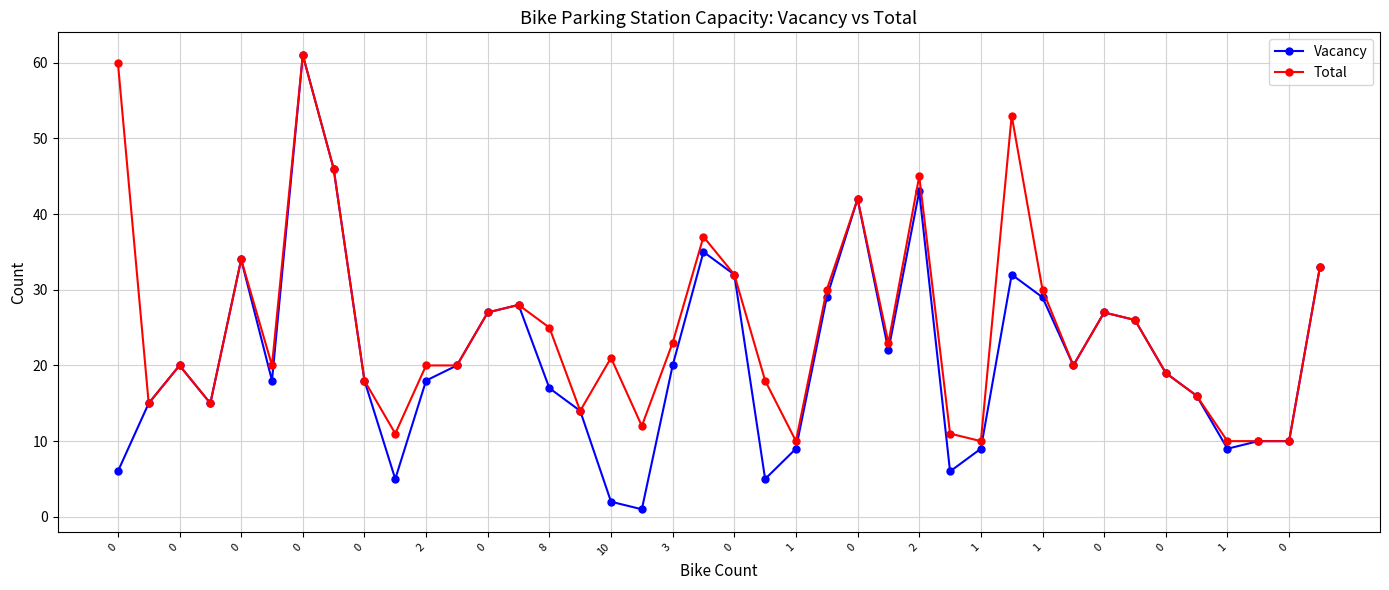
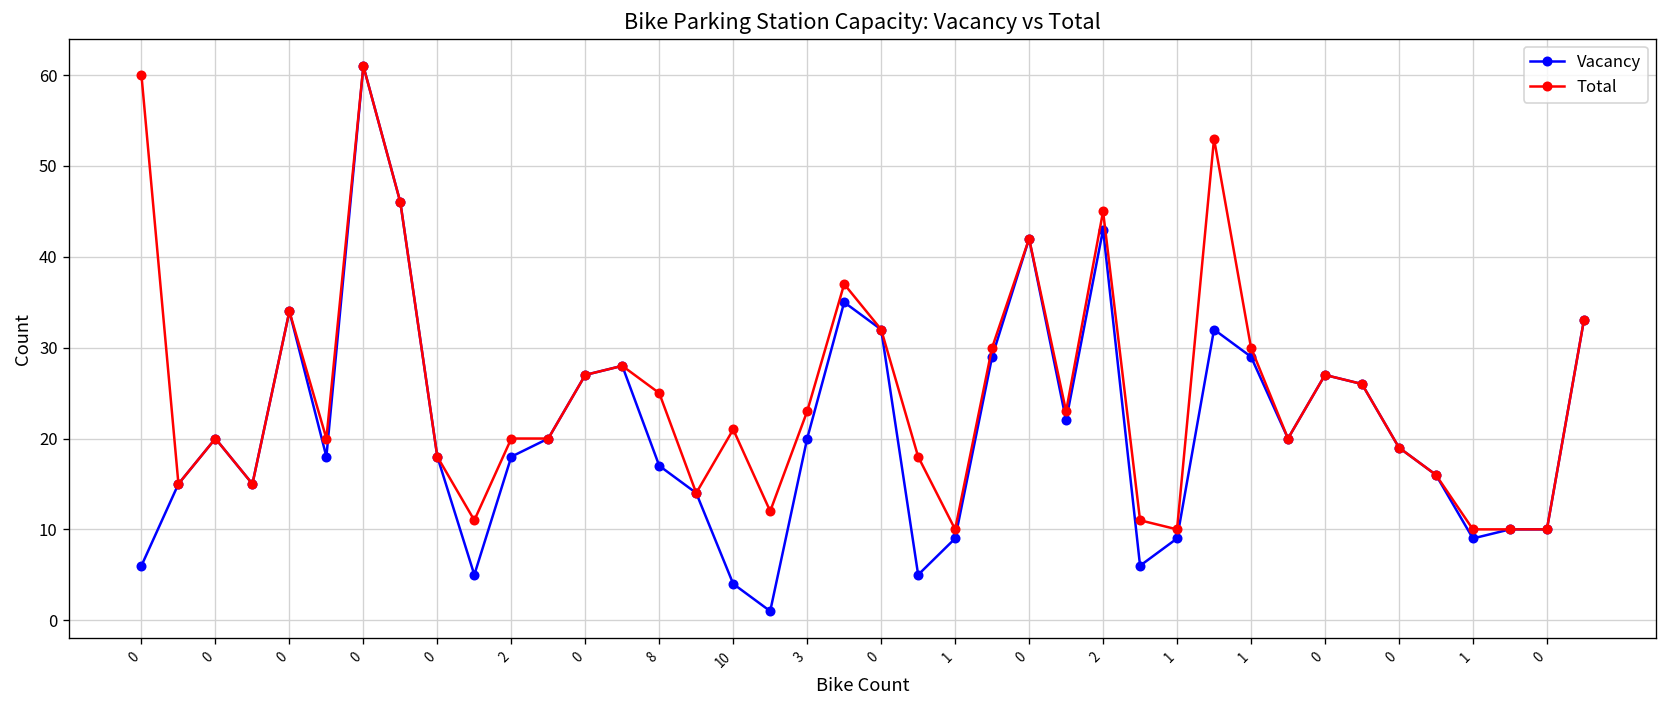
  {
    "Vacancy": {
      "8": 17,
-     "10": 2
+     "10": 4
    },
    "Total": {
      "8": 25,
      "10": 21
    }
  }
